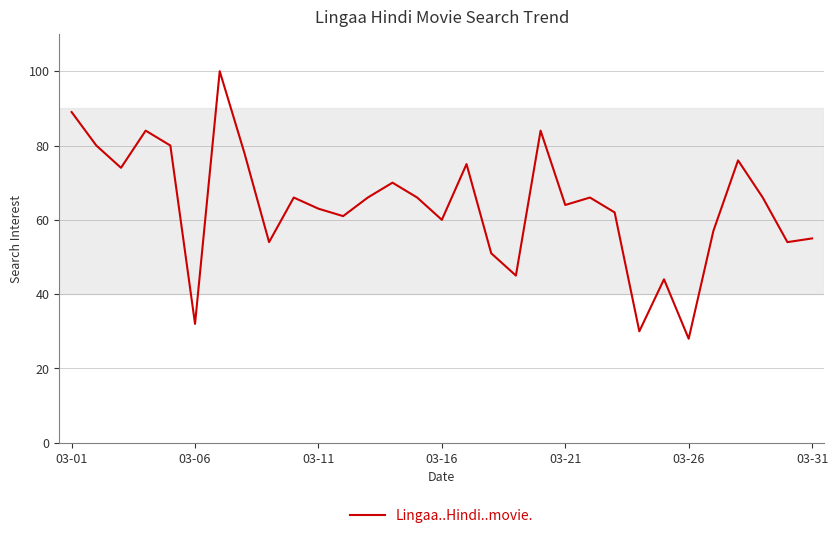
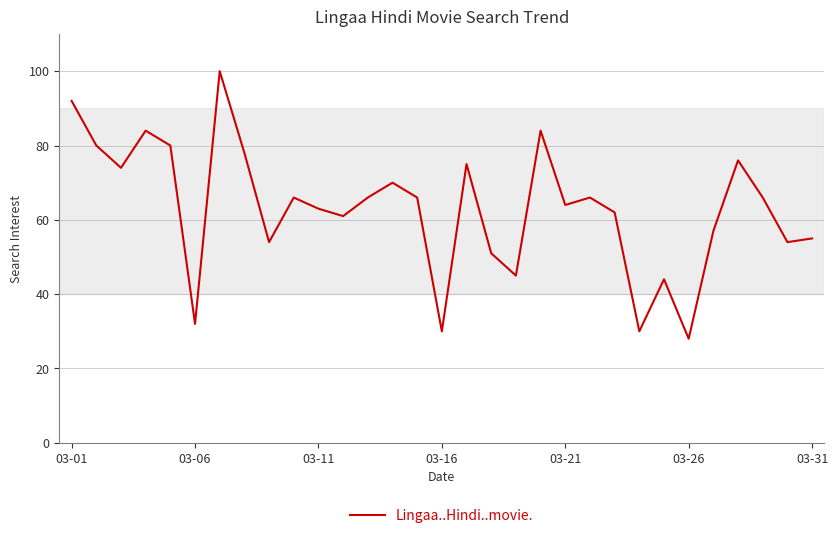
  {
-   "03-01": 89,
+   "03-01": 92,
    "03-06": 32,
    "03-11": 63,
-   "03-16": 60,
+   "03-16": 30,
    "03-21": 64,
    "03-26": 28,
    "03-31": 55
  }
